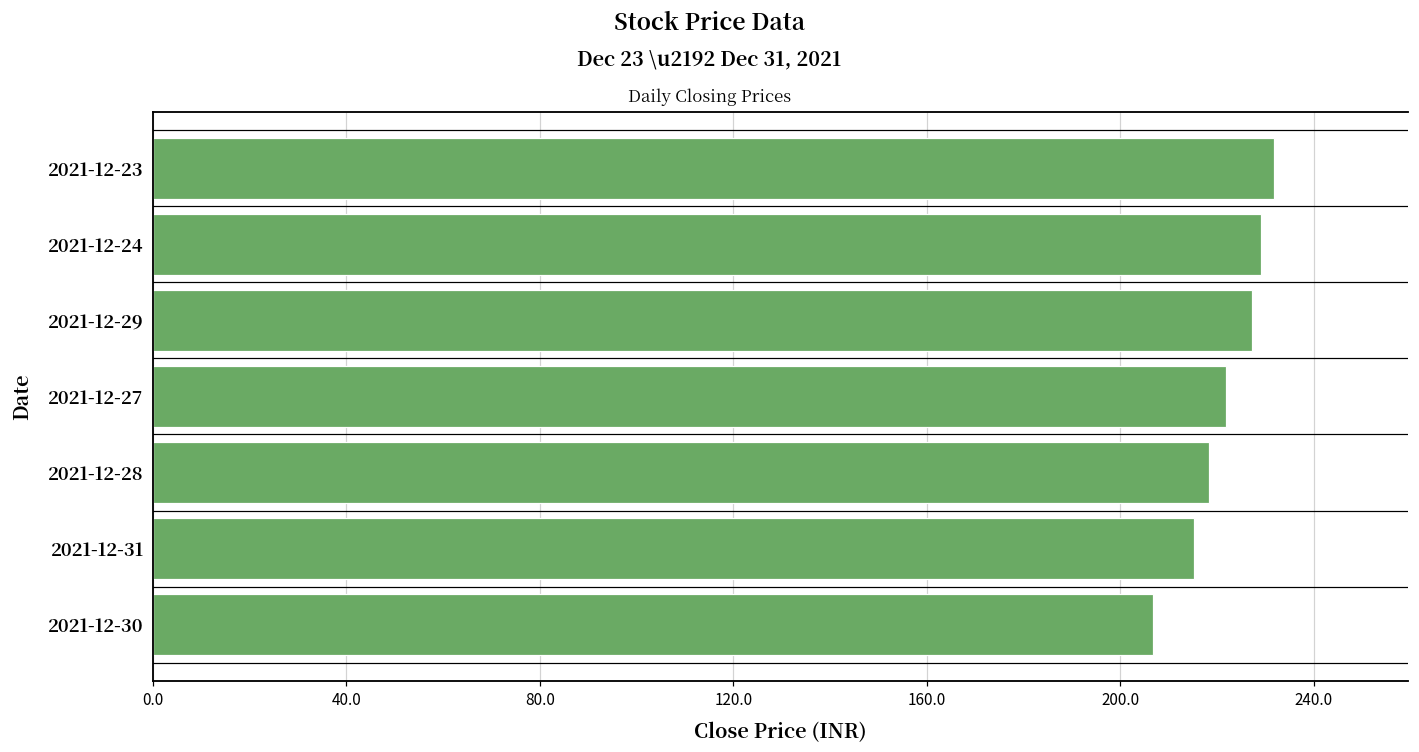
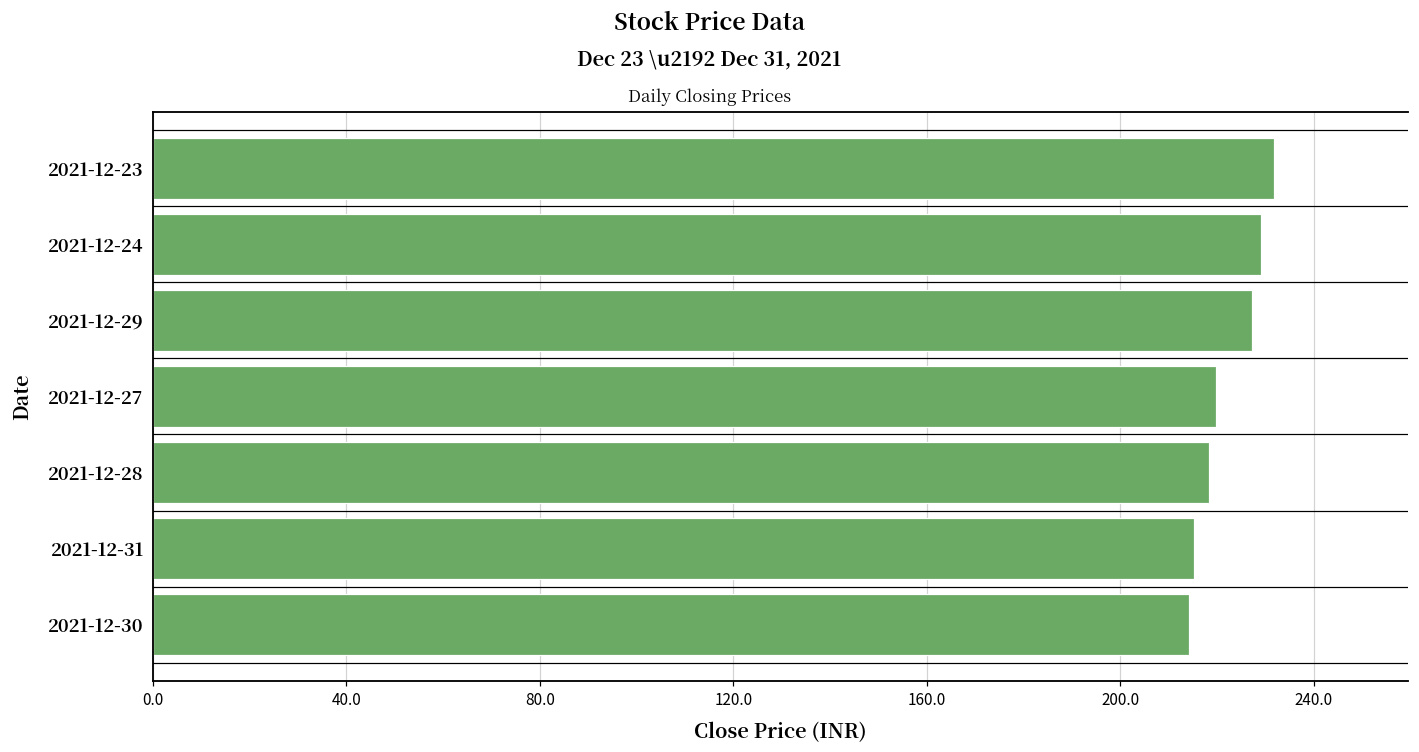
  {
    "2021-12-23": 232,
    "2021-12-24": 229,
    "2021-12-29": 227,
-   "2021-12-27": 222,
+   "2021-12-27": 220,
    "2021-12-28": 218,
    "2021-12-31": 215,
-   "2021-12-30": 207
+   "2021-12-30": 214
  }
